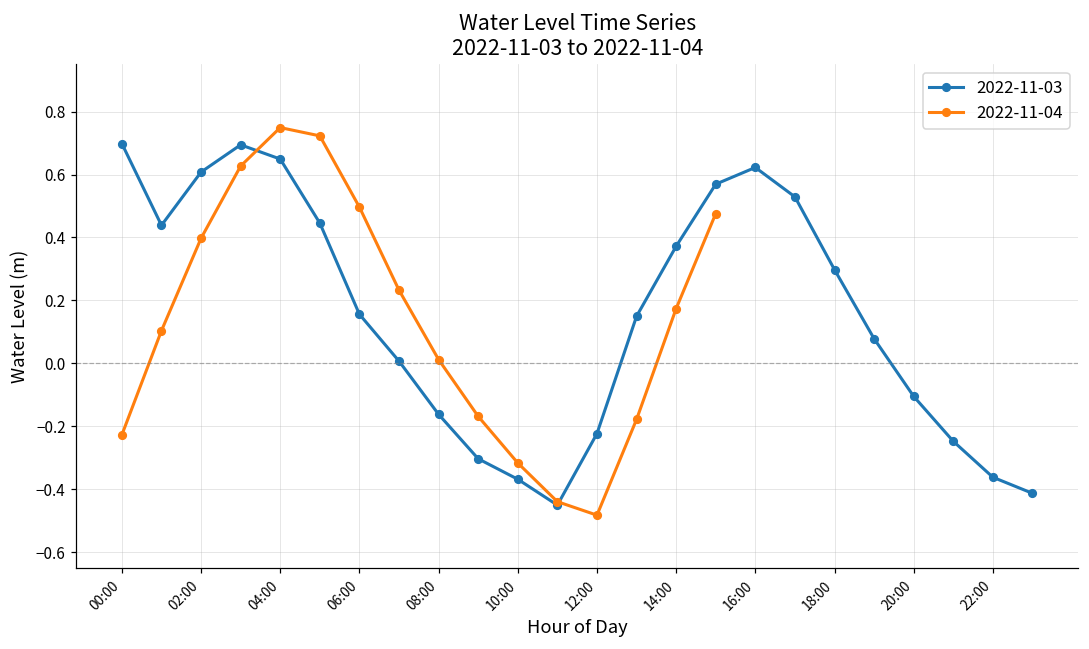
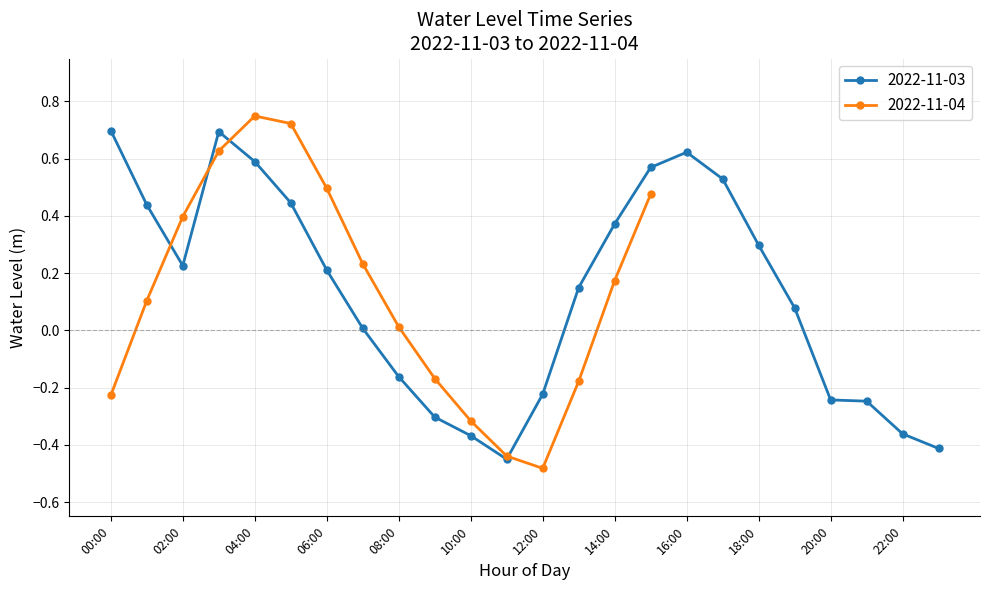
  {
    "2022-11-03": {
      "00:00": 0.70,
-     "02:00": 0.61,
-     "04:00": 0.65,
-     "06:00": 0.16,
+     "02:00": 0.23,
+     "04:00": 0.59,
+     "06:00": 0.21,
      "08:00": -0.16,
      "10:00": -0.37,
      "12:00": -0.22,
      "14:00": 0.37,
      "16:00": 0.62,
      "18:00": 0.30,
-     "20:00": -0.10,
+     "20:00": -0.24,
      "22:00": -0.36
    },
    "2022-11-04": {
      "00:00": -0.23,
      "02:00": 0.40,
      "04:00": 0.75,
      "06:00": 0.50,
      "08:00": 0.01,
      "10:00": -0.32,
      "12:00": -0.48,
      "14:00": 0.17
    }
  }
